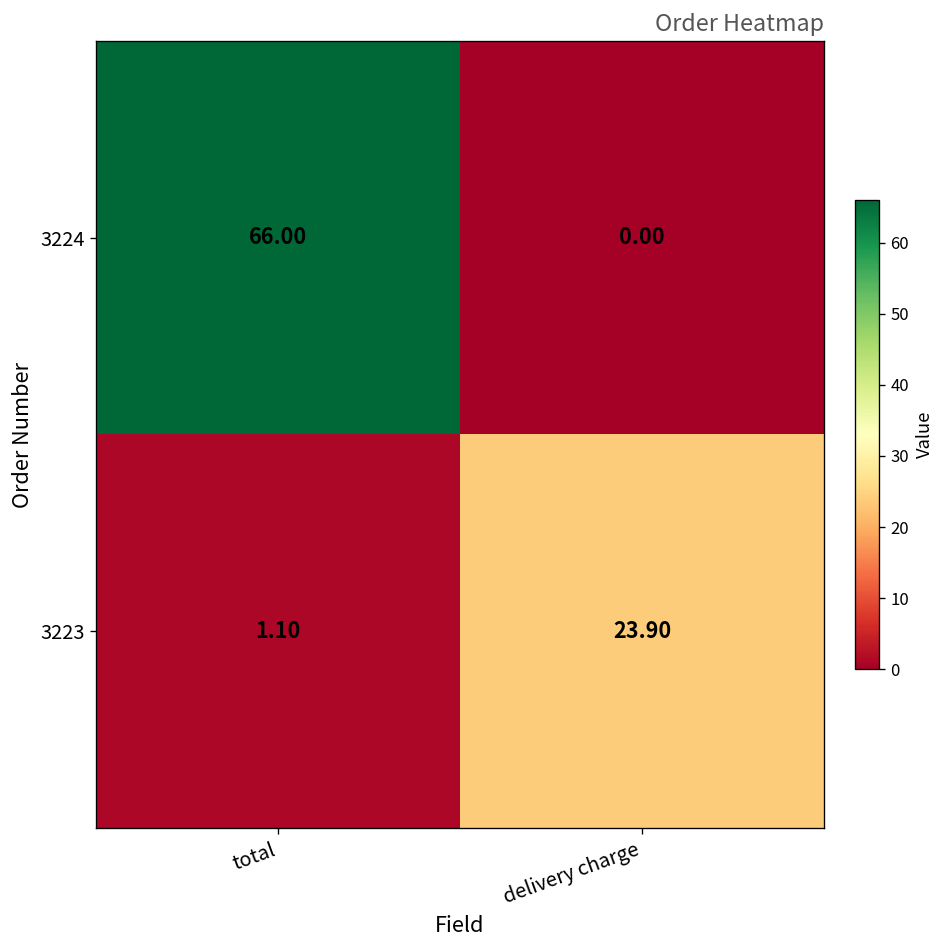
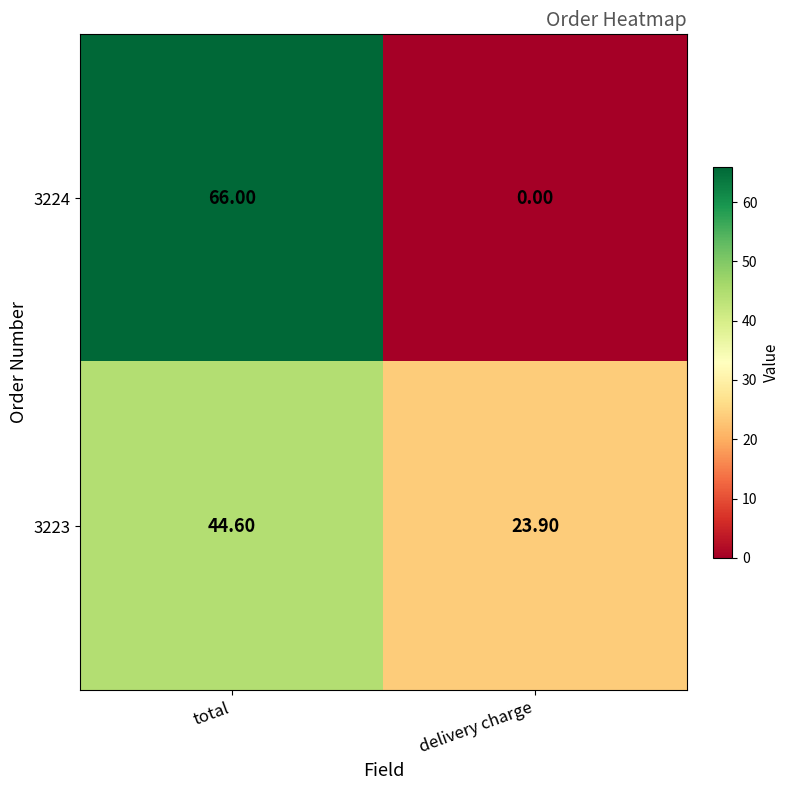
  {
    "3224": {
      "total": 66.00,
      "delivery charge": 0.00
    },
    "3223": {
-     "total": 1.10,
+     "total": 44.60,
      "delivery charge": 23.90
    }
  }
